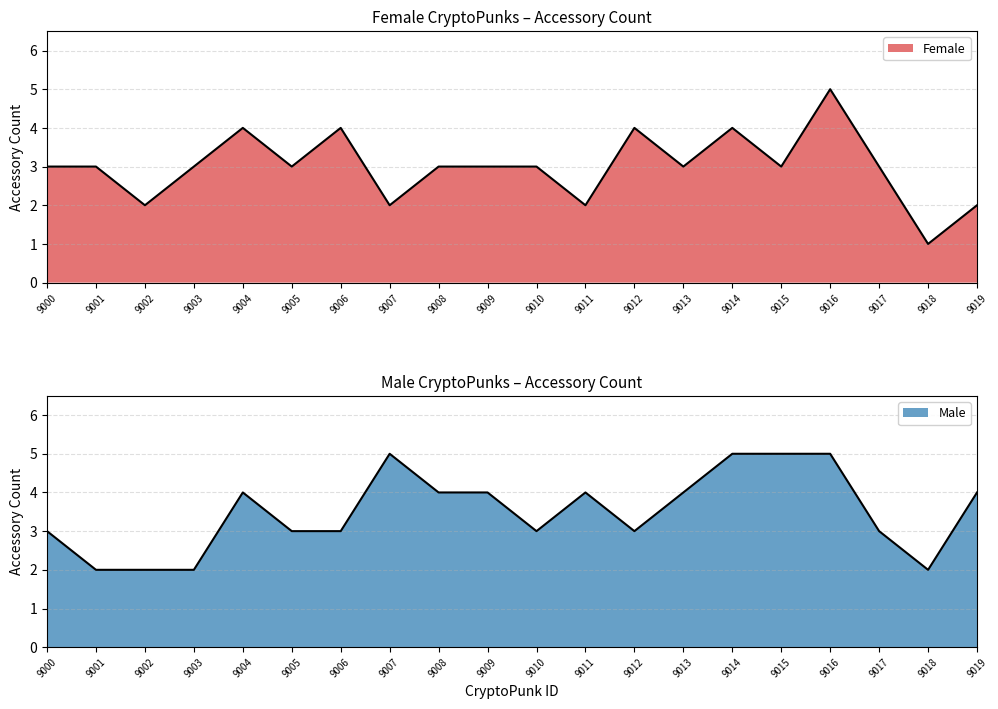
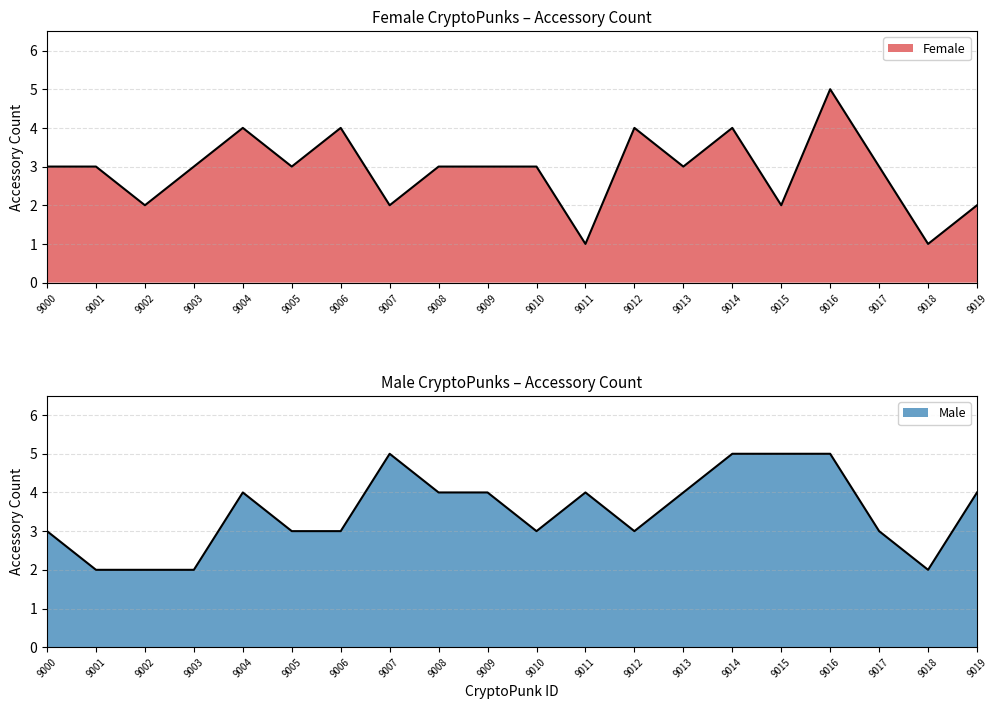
  {
    "Female CryptoPunks – Accessory Count": {
      "9000": 3,
      "9001": 3,
      "9002": 2,
      "9003": 3,
      "9004": 4,
      "9005": 3,
      "9006": 4,
      "9007": 2,
      "9008": 3,
      "9009": 3,
      "9010": 3,
-     "9011": 2,
+     "9011": 1,
      "9012": 4,
      "9013": 3,
      "9014": 4,
-     "9015": 3,
+     "9015": 2,
      "9016": 5,
      "9017": 3,
      "9018": 1,
      "9019": 2
    },
    "Male CryptoPunks – Accessory Count": {
      "9000": 3.0,
      "9001": 2.0,
      "9002": 2.0,
      "9003": 2.0,
      "9004": 4.0,
      "9005": 3.0,
      "9006": 3.0,
      "9007": 5.0,
      "9008": 4.0,
      "9009": 4.0,
      "9010": 3.0,
      "9011": 4.0,
      "9012": 3.0,
      "9013": 4.0,
      "9014": 5.0,
      "9015": 5.0,
      "9016": 5.0,
      "9017": 3.0,
      "9018": 2.0,
      "9019": 4.0
    }
  }
